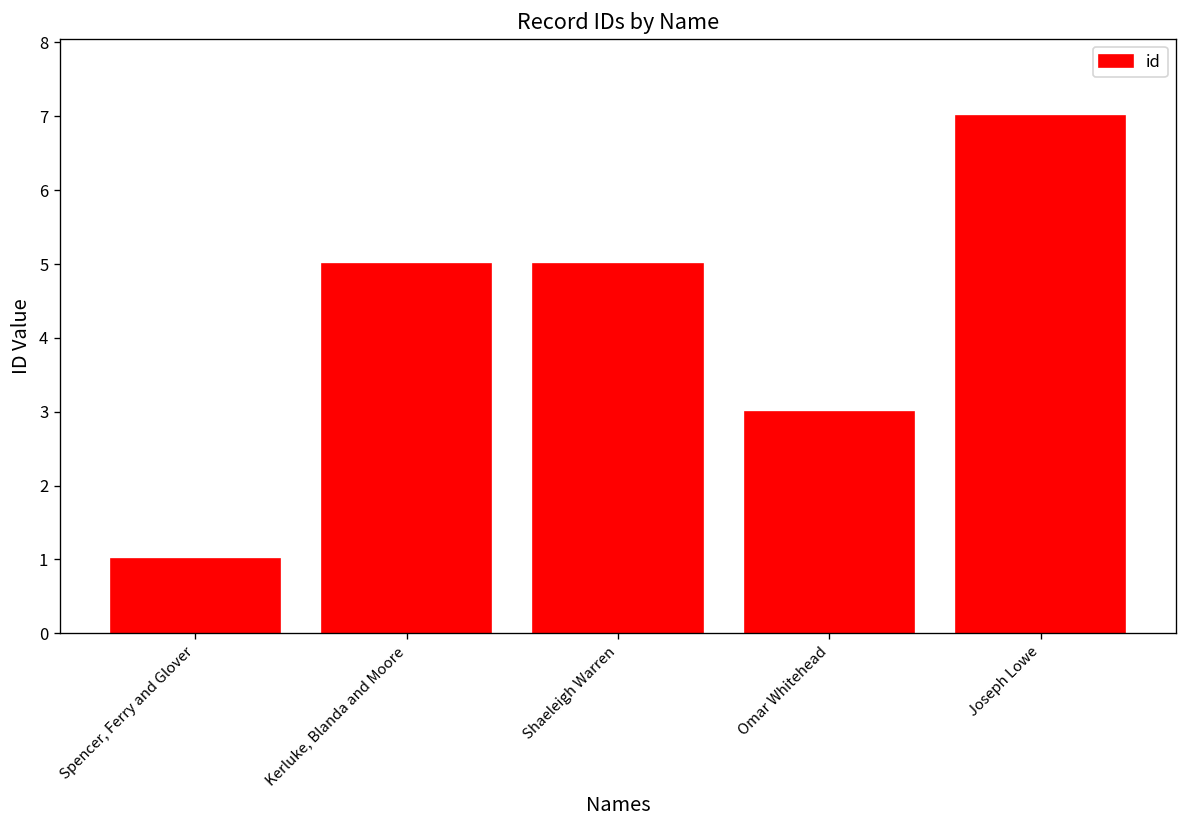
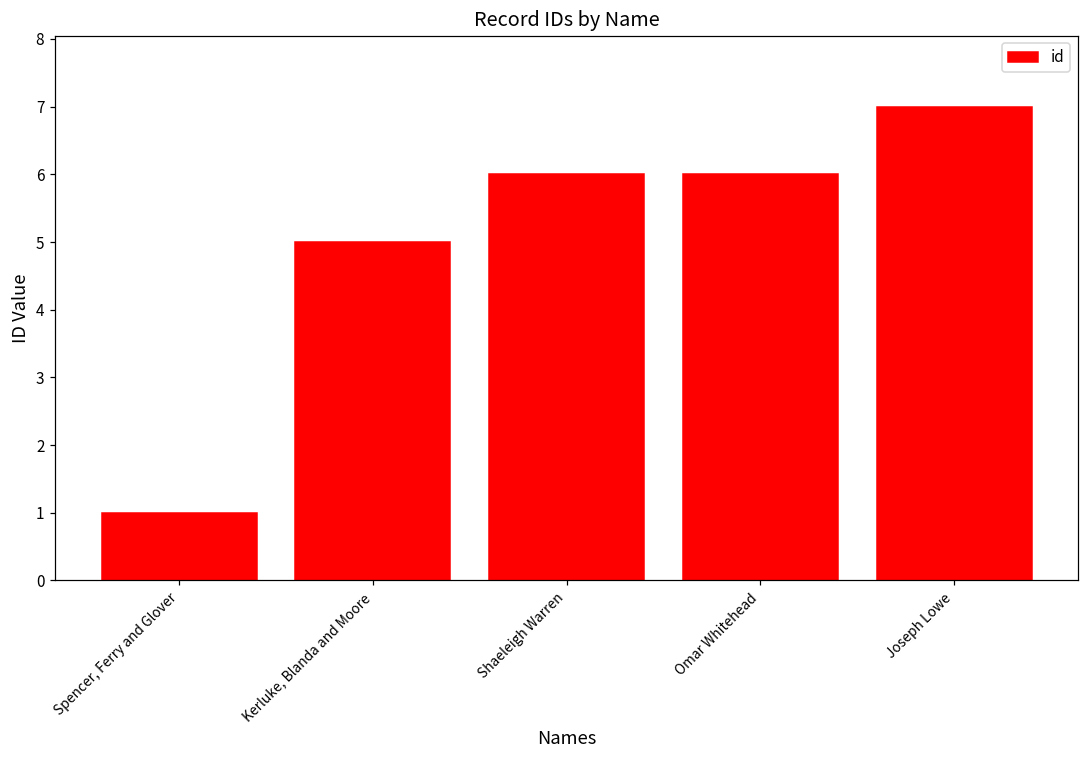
  {
    "Spencer, Ferry and Glover": 1,
    "Kerluke, Blanda and Moore": 5,
-   "Shaeleigh Warren": 5,
-   "Omar Whitehead": 3,
+   "Shaeleigh Warren": 6,
+   "Omar Whitehead": 6,
    "Joseph Lowe": 7
  }
